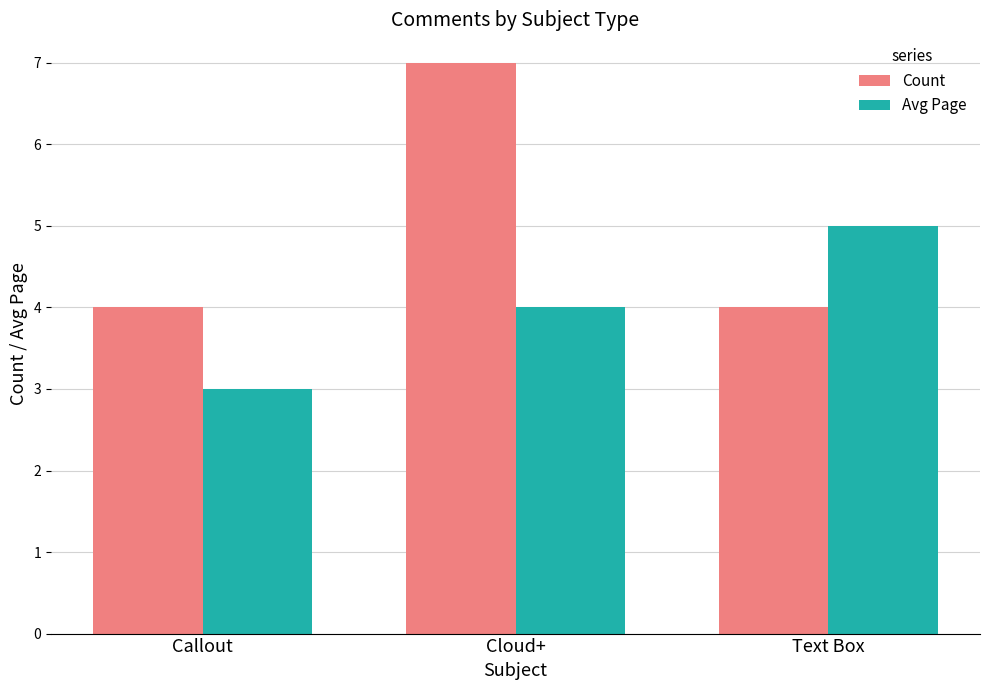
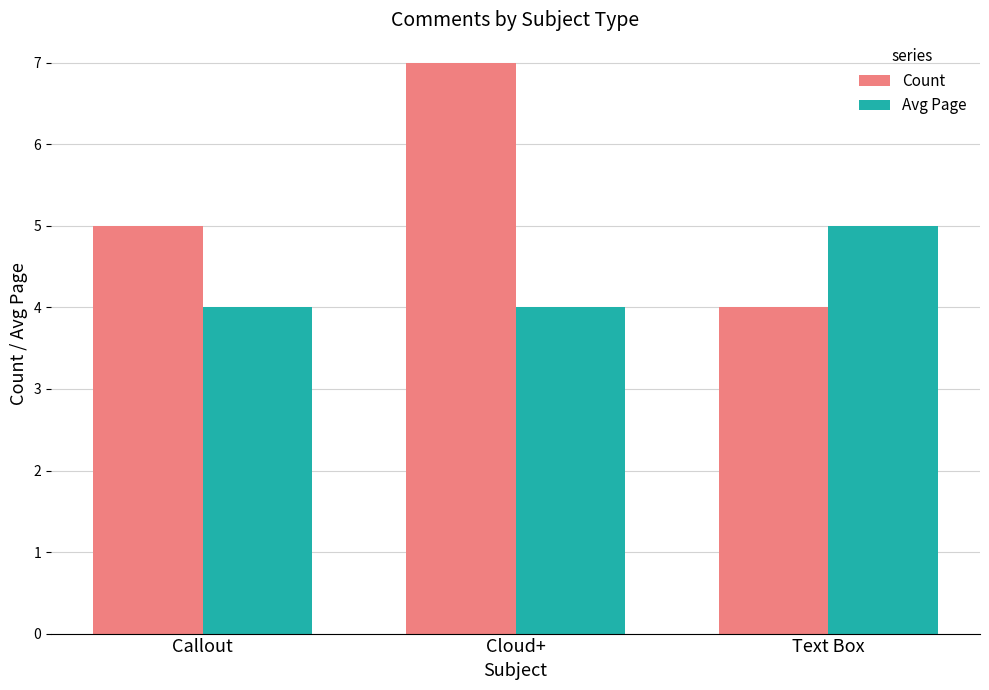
  {
    "Count": {
-     "Callout": 4,
+     "Callout": 5,
      "Cloud+": 7,
      "Text Box": 4
    },
    "Avg Page": {
-     "Callout": 3,
+     "Callout": 4,
      "Cloud+": 4,
      "Text Box": 5
    }
  }
